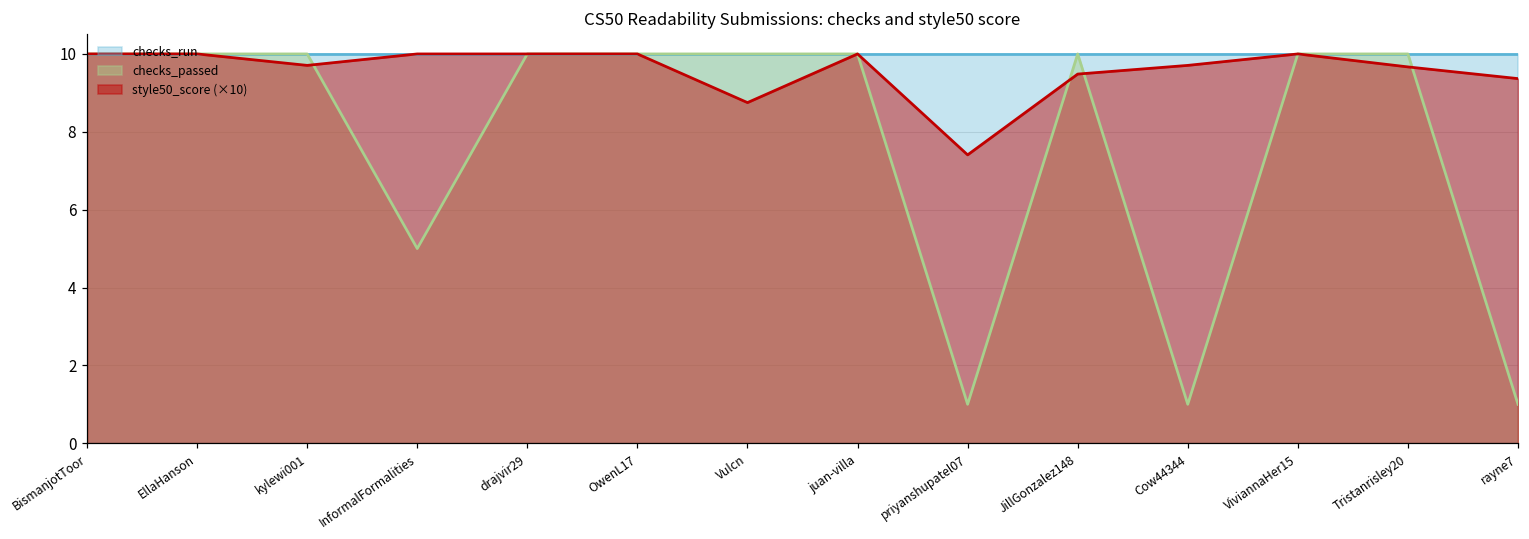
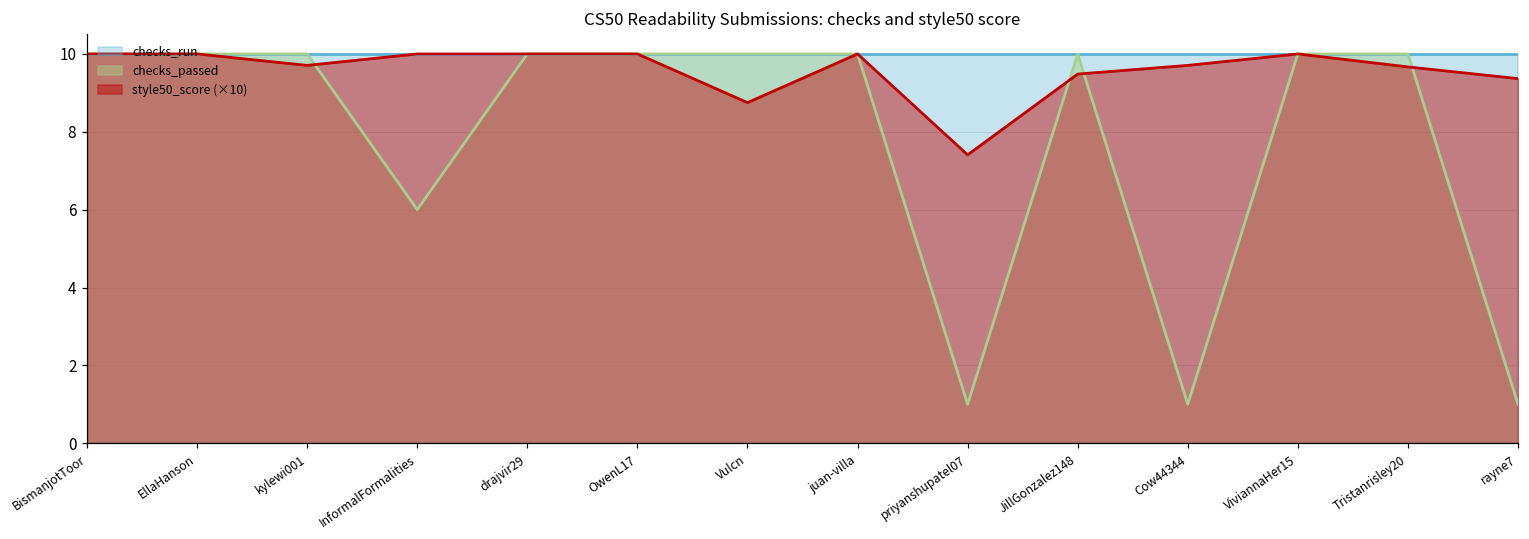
  {
    "checks_run": {
      "priyanshupatel07": 10,
      "Cow44344": 10,
      "rayne7": 10
    },
    "checks_passed": {
-     "InformalFormalities": 5,
+     "InformalFormalities": 6,
      "priyanshupatel07": 1,
      "Cow44344": 1,
      "rayne7": 1
    },
    "style50_score (×10)": {
      "kylewi001": 9.7,
      "Vulcn": 8.8,
      "priyanshupatel07": 7.4,
      "JillGonzalez148": 9.5,
      "Cow44344": 9.7,
      "Tristanrisley20": 9.7,
      "rayne7": 9.4
    }
  }
